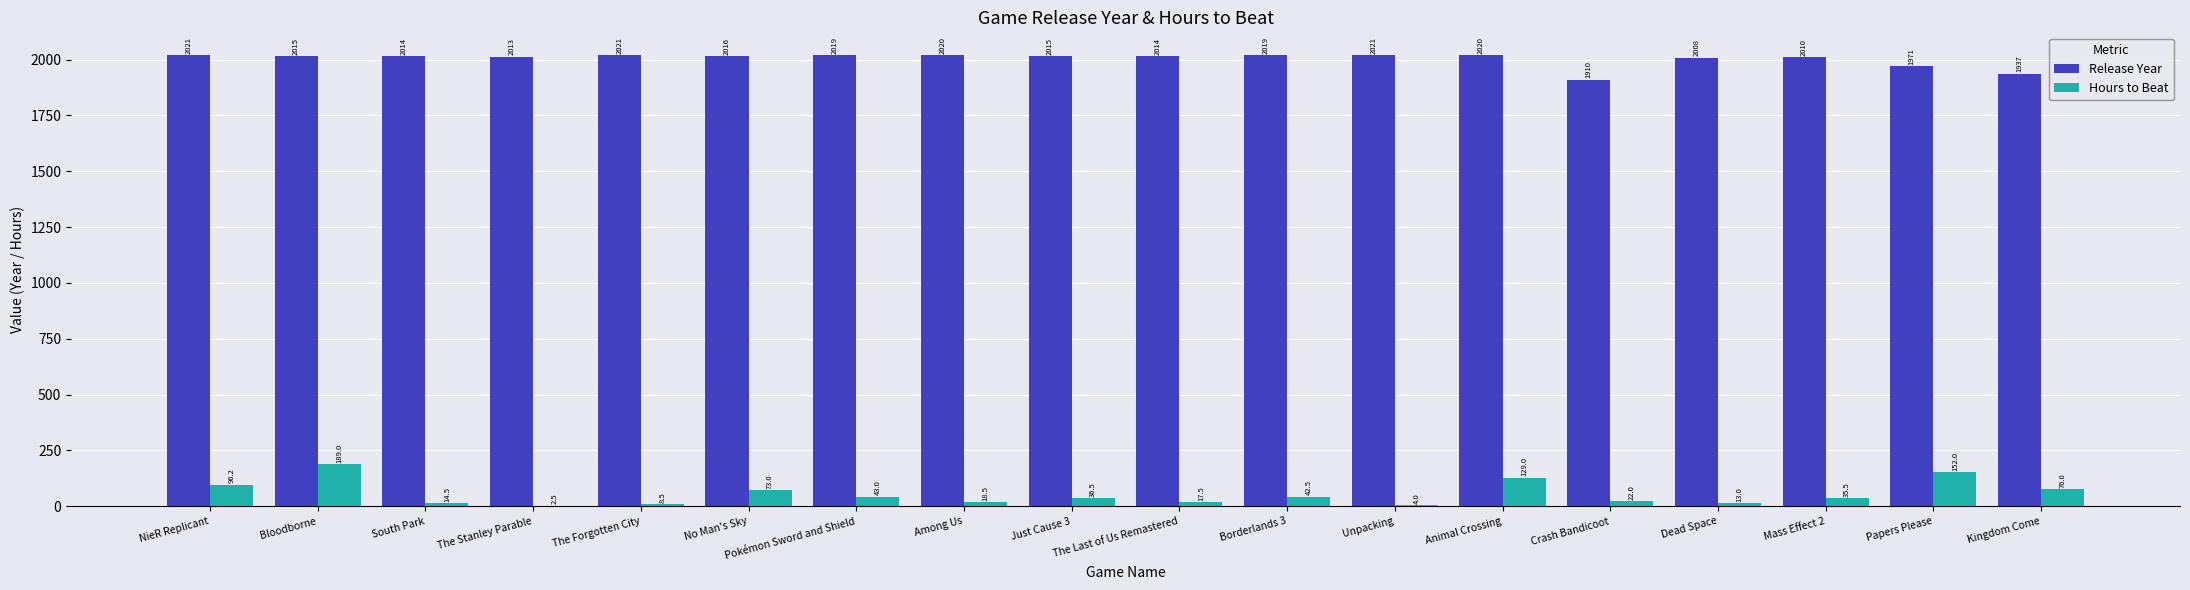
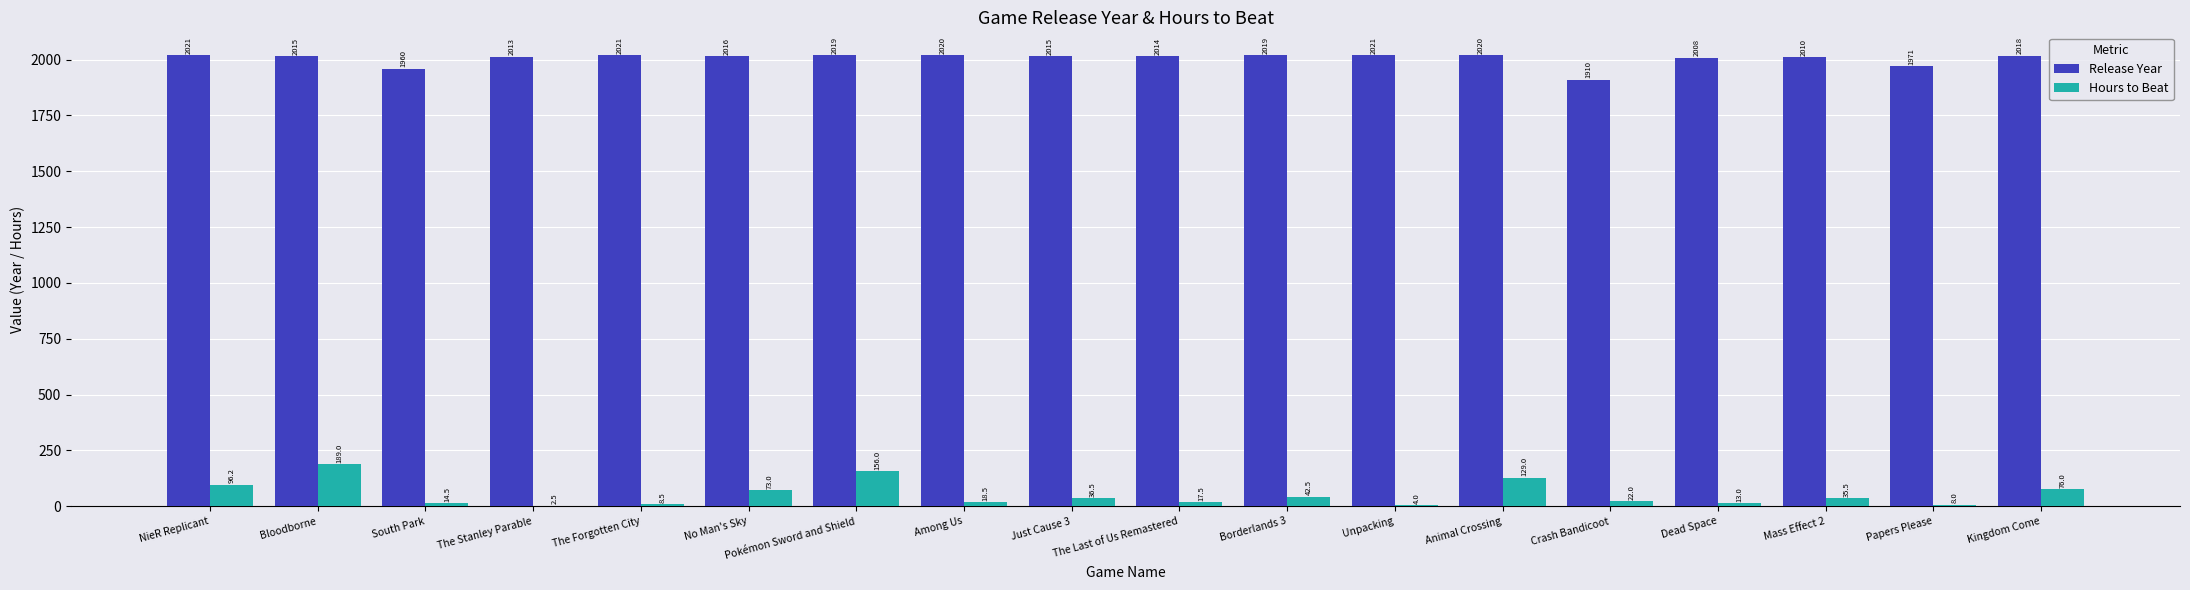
  {
    "Release Year": {
      "NieR Replicant": 2021,
      "Bloodborne": 2015,
-     "South Park": 2014,
+     "South Park": 1960,
      "The Stanley Parable": 2013,
      "The Forgotten City": 2021,
      "No Man's Sky": 2016,
      "Pokémon Sword and Shield": 2019,
      "Among Us": 2020,
      "Just Cause 3": 2015,
      "The Last of Us Remastered": 2014,
      "Borderlands 3": 2019,
      "Unpacking": 2021,
      "Animal Crossing": 2020,
      "Crash Bandicoot": 1910,
      "Dead Space": 2008,
      "Mass Effect 2": 2010,
      "Papers Please": 1971,
-     "Kingdom Come": 1937
+     "Kingdom Come": 2018
    },
    "Hours to Beat": {
      "NieR Replicant": 96.2,
      "Bloodborne": 189.0,
      "South Park": 14.5,
      "The Stanley Parable": 2.5,
      "The Forgotten City": 8.5,
      "No Man's Sky": 73.0,
-     "Pokémon Sword and Shield": 43.0,
+     "Pokémon Sword and Shield": 156.0,
      "Among Us": 18.5,
      "Just Cause 3": 36.5,
      "The Last of Us Remastered": 17.5,
      "Borderlands 3": 42.5,
      "Unpacking": 4.0,
      "Animal Crossing": 129.0,
      "Crash Bandicoot": 22.0,
      "Dead Space": 13.0,
      "Mass Effect 2": 35.5,
-     "Papers Please": 152.0,
+     "Papers Please": 8.0,
      "Kingdom Come": 76.0
    }
  }
